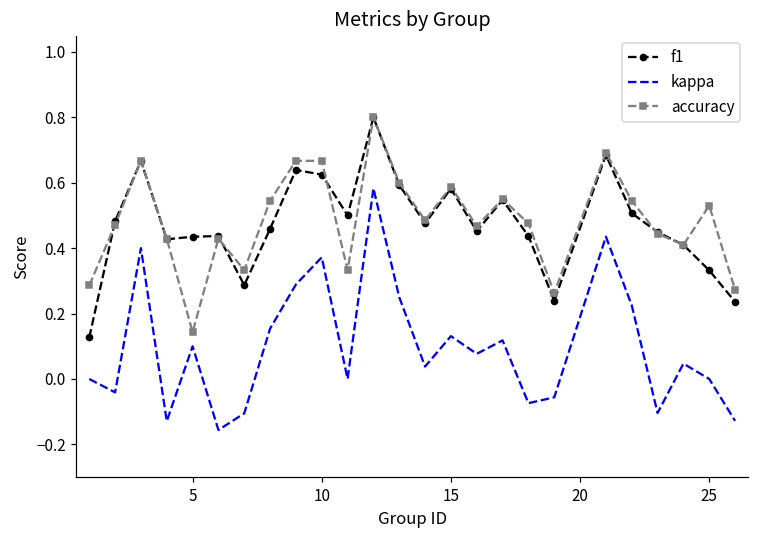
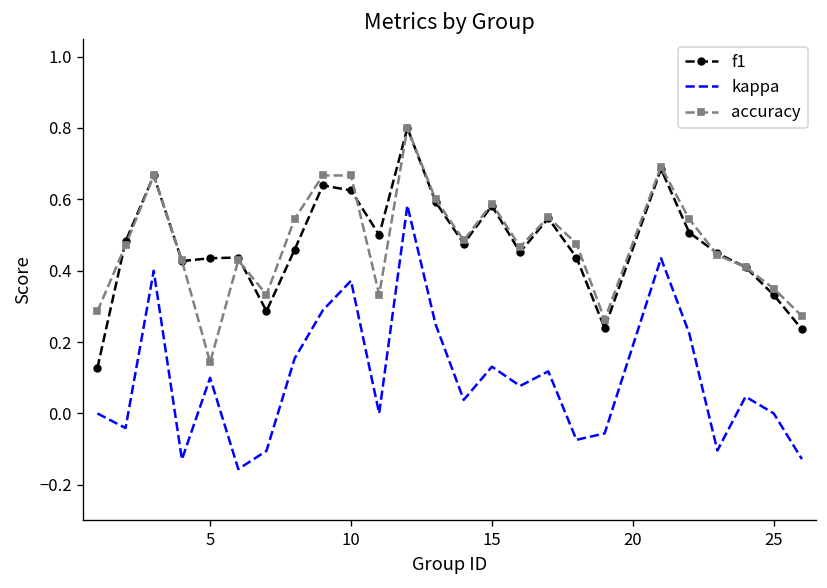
  {
    "f1": {
      "5": 0.44,
      "10": 0.63,
      "25": 0.33
    },
    "kappa": {
      "5": 0.10,
      "10": 0.37,
      "15": 0.13,
      "25": 0.00
    },
    "accuracy": {
      "5": 0.14,
      "10": 0.67,
-     "25": 0.53
+     "25": 0.35
    }
  }
